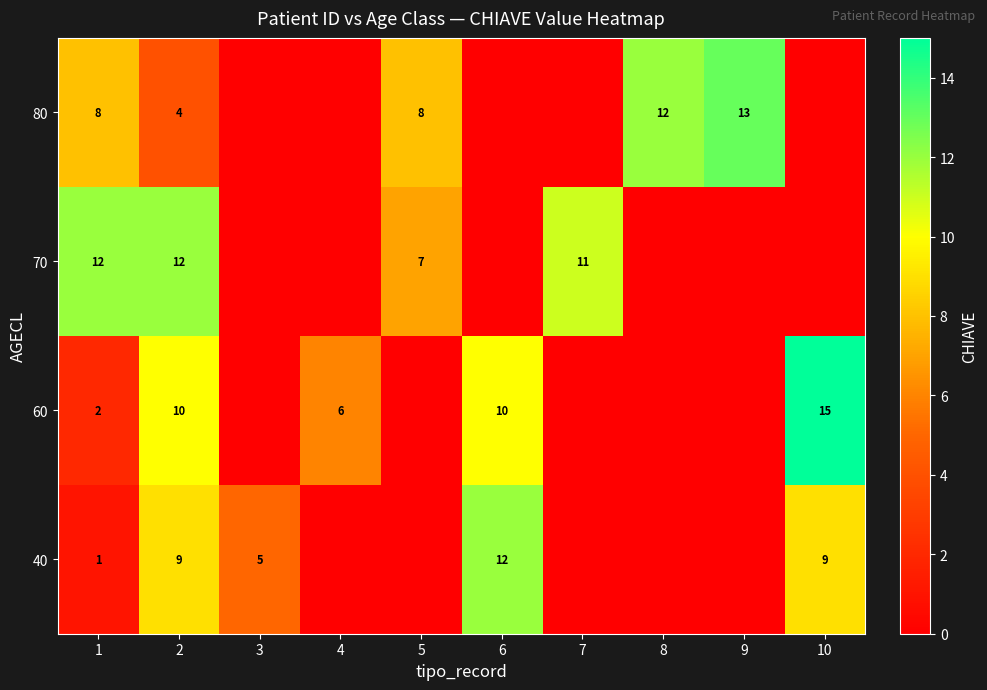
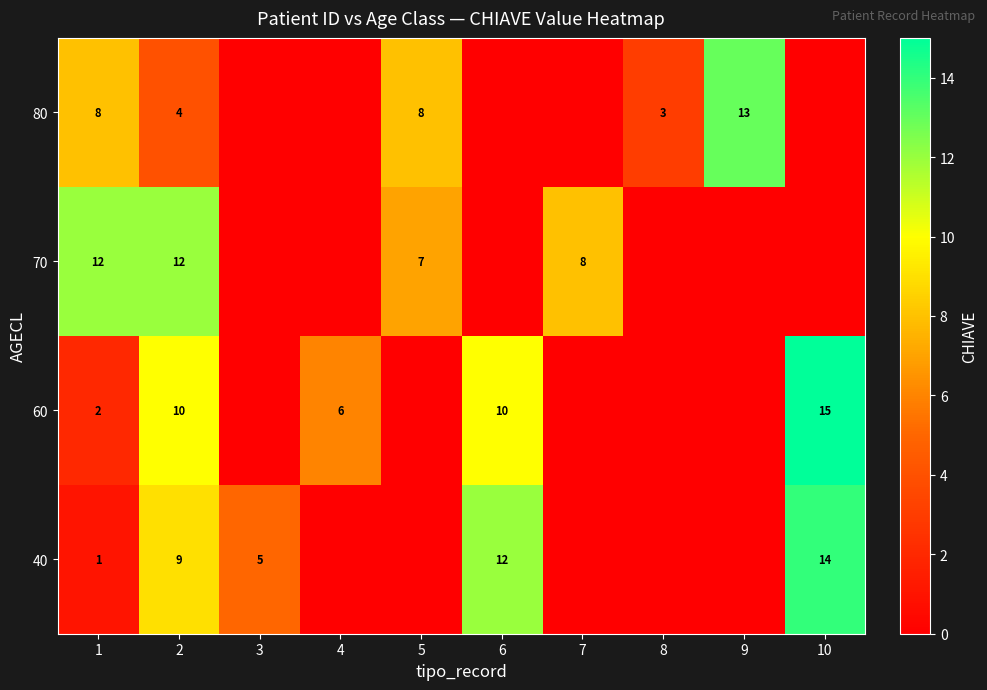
  {
    "80": {
      "1": 8,
      "2": 4,
      "5": 8,
-     "8": 12,
+     "8": 3,
      "9": 13
    },
    "70": {
      "1": 12,
      "2": 12,
      "5": 7,
-     "7": 11
+     "7": 8
    },
    "60": {
      "1": 2,
      "2": 10,
      "4": 6,
      "6": 10,
      "10": 15
    },
    "40": {
      "1": 1,
      "2": 9,
      "3": 5,
      "6": 12,
-     "10": 9
+     "10": 14
    }
  }
